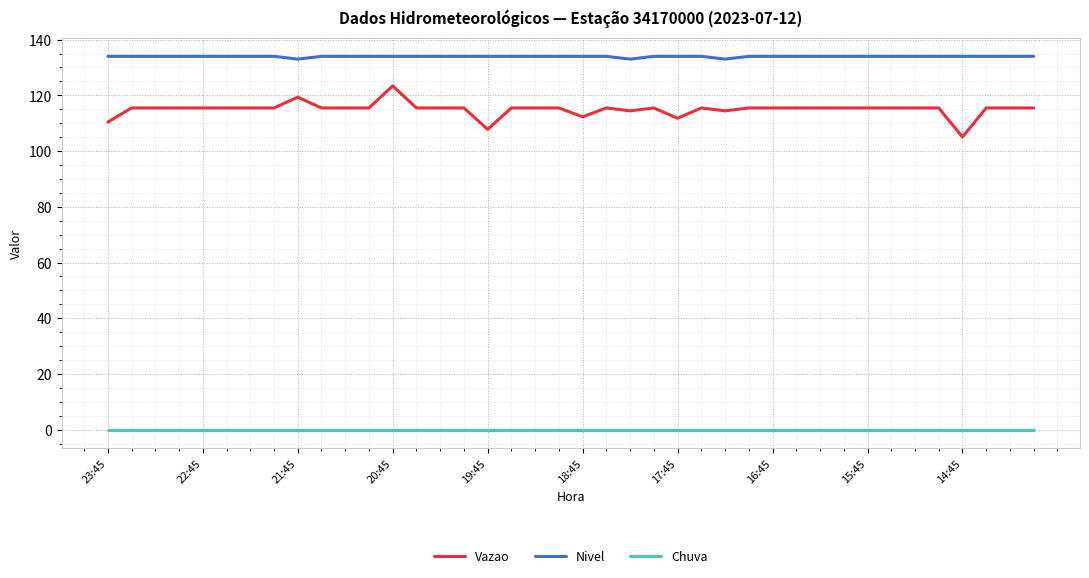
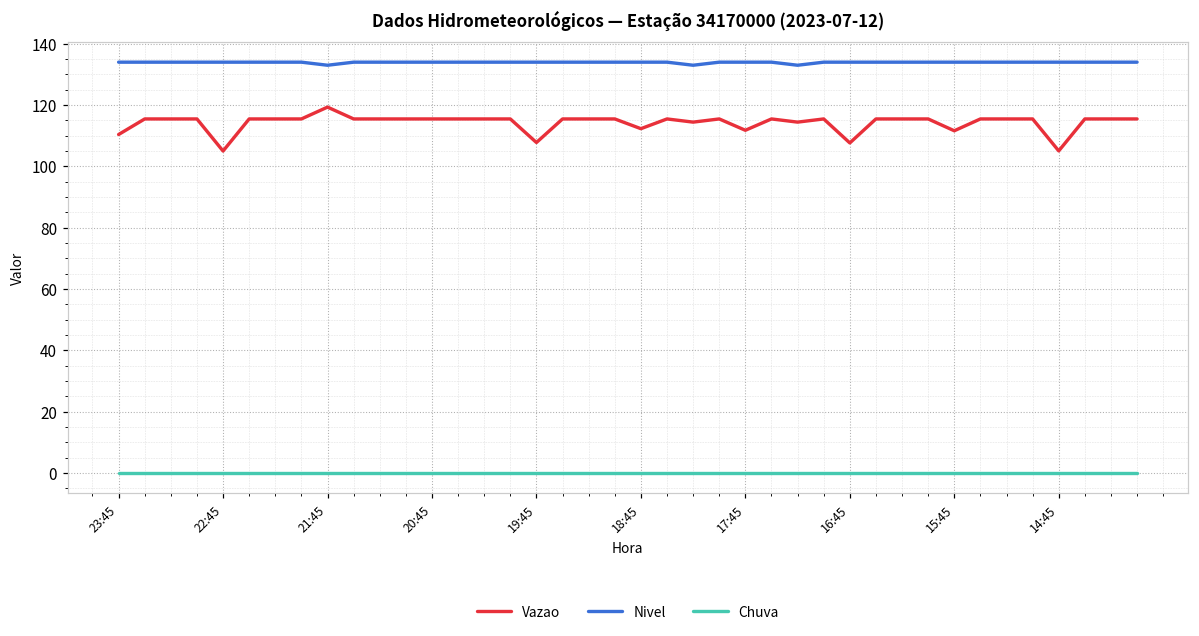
  {
    "Vazao": {
      "23:45": 110,
-     "22:45": 115,
+     "22:45": 105,
      "21:45": 119,
-     "20:45": 123,
+     "20:45": 115,
      "19:45": 108,
      "18:45": 112,
      "17:45": 112,
-     "16:45": 115,
-     "15:45": 115,
+     "16:45": 108,
+     "15:45": 112,
      "14:45": 105
    },
    "Nivel": {
      "23:45": 134,
      "22:45": 134,
      "21:45": 133,
      "20:45": 134,
      "19:45": 134,
      "18:45": 134,
      "17:45": 134,
      "16:45": 134,
      "15:45": 134,
      "14:45": 134
    },
    "Chuva": {
      "23:45": 0,
      "22:45": 0,
      "21:45": 0,
      "20:45": 0,
      "19:45": 0,
      "18:45": 0,
      "17:45": 0,
      "16:45": 0,
      "15:45": 0,
      "14:45": 0
    }
  }
